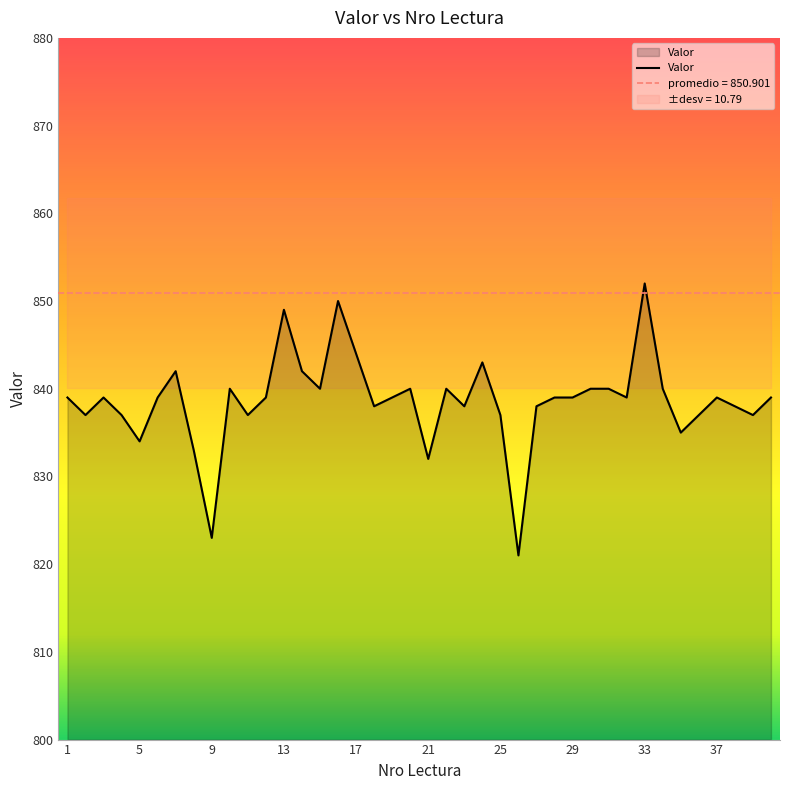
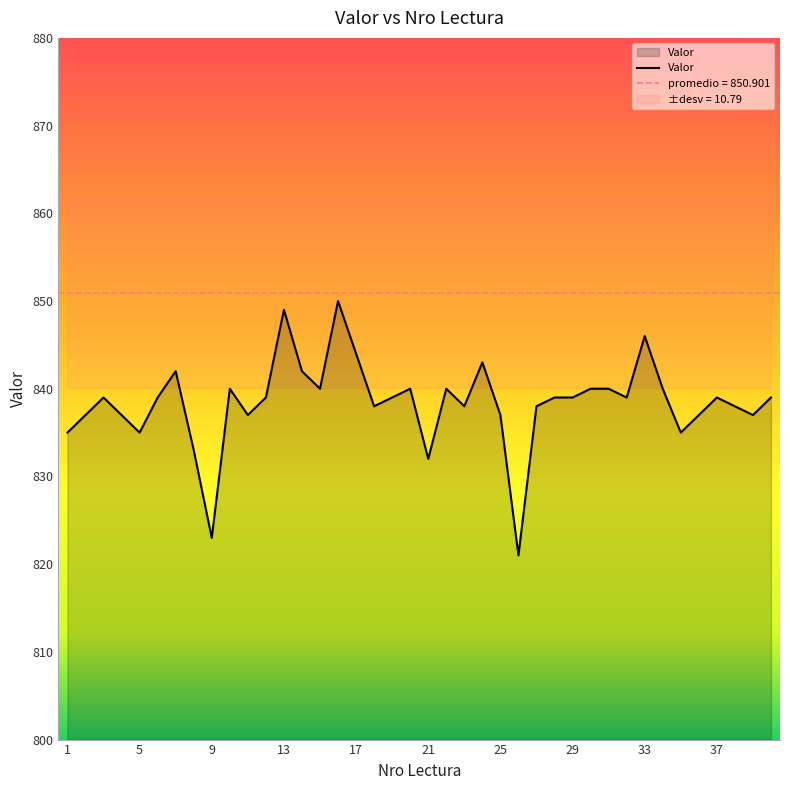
  {
    "Valor": {
-     "1": 839,
-     "5": 834,
+     "1": 835,
+     "5": 835,
      "9": 823,
      "13": 849,
      "17": 844,
      "21": 832,
      "25": 837,
      "29": 839,
-     "33": 852,
+     "33": 846,
      "37": 839
    },
    "±desv = 10.79": {
      "1": 862,
      "5": 862,
      "9": 862,
      "13": 862,
      "17": 862,
      "21": 862,
      "25": 862,
      "29": 862,
      "33": 862,
      "37": 862
    }
  }
